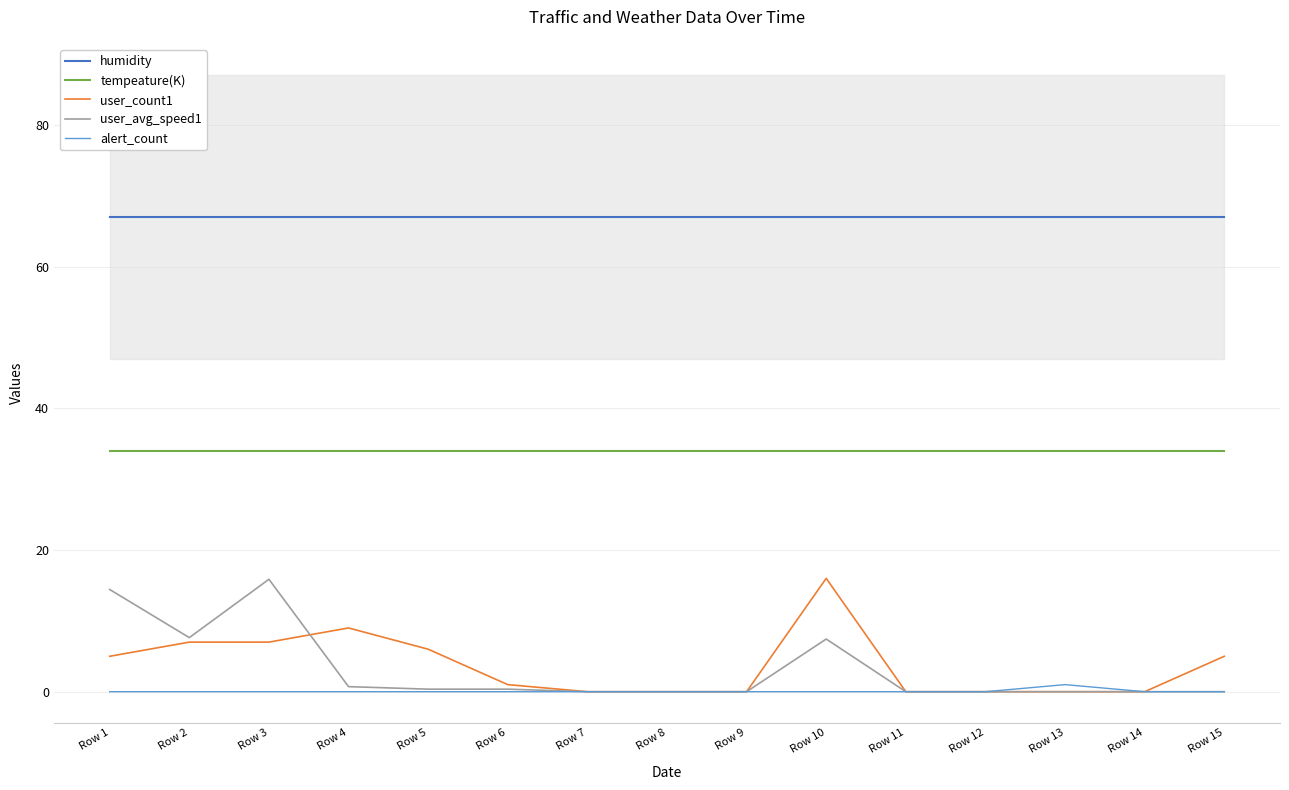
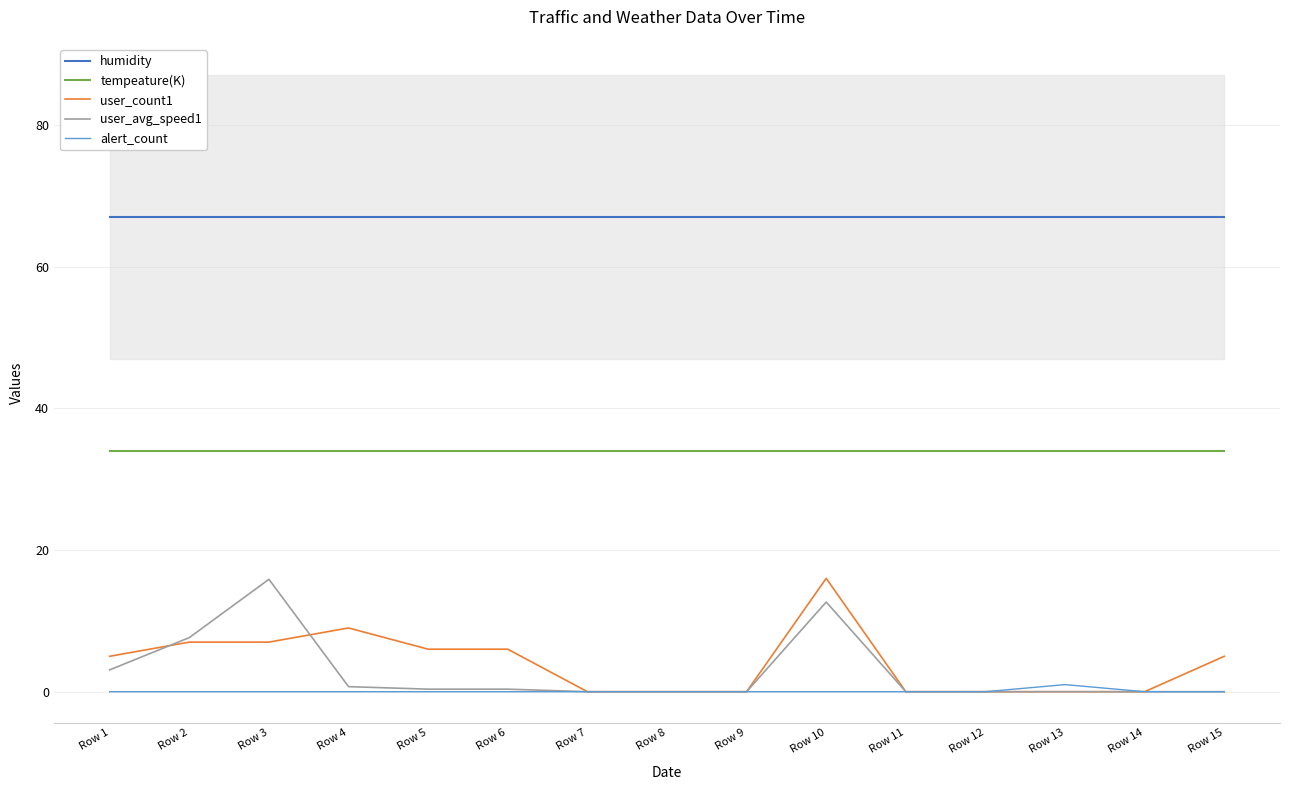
  {
    "tempeature(K)": {
      "Row 1": 34,
      "Row 2": 34,
      "Row 3": 34,
      "Row 4": 34,
      "Row 5": 34,
      "Row 6": 34,
      "Row 7": 34,
      "Row 8": 34,
      "Row 9": 34,
      "Row 10": 34,
      "Row 11": 34,
      "Row 12": 34,
      "Row 13": 34,
      "Row 14": 34,
      "Row 15": 34
    },
    "user_count1": {
      "Row 1": 5,
      "Row 2": 7,
      "Row 3": 7,
      "Row 4": 9,
      "Row 5": 6,
-     "Row 6": 1,
+     "Row 6": 6,
      "Row 10": 16,
      "Row 15": 5
    },
    "user_avg_speed1": {
-     "Row 1": 14,
+     "Row 1": 3,
      "Row 2": 8,
      "Row 3": 16,
      "Row 4": 1,
-     "Row 10": 7
+     "Row 10": 13
    }
  }
